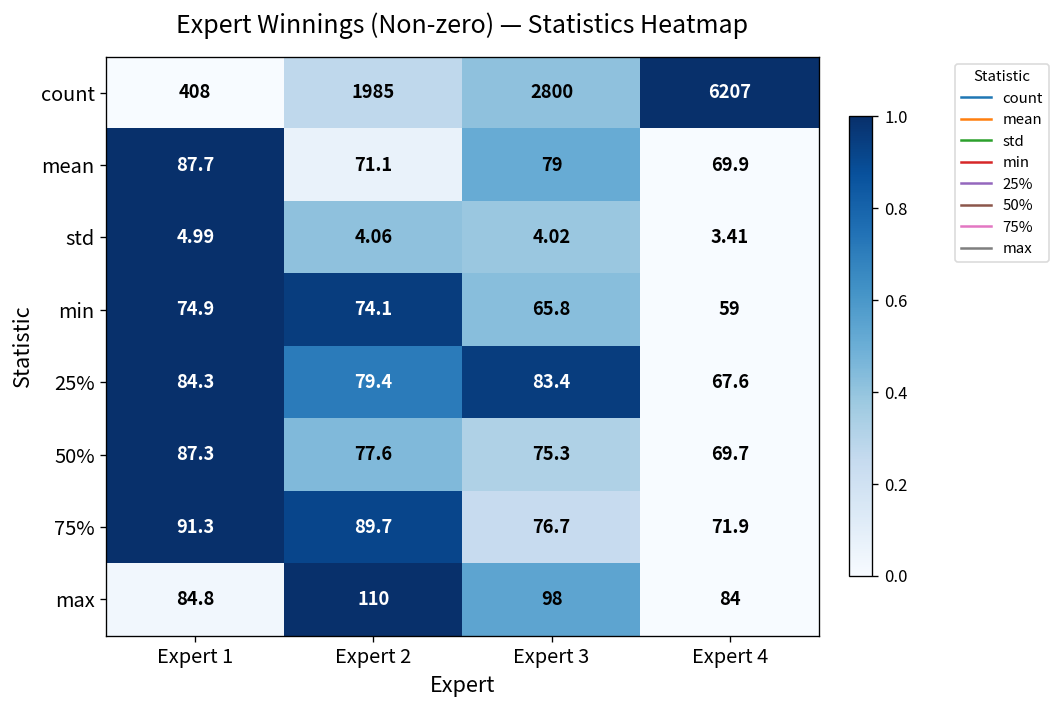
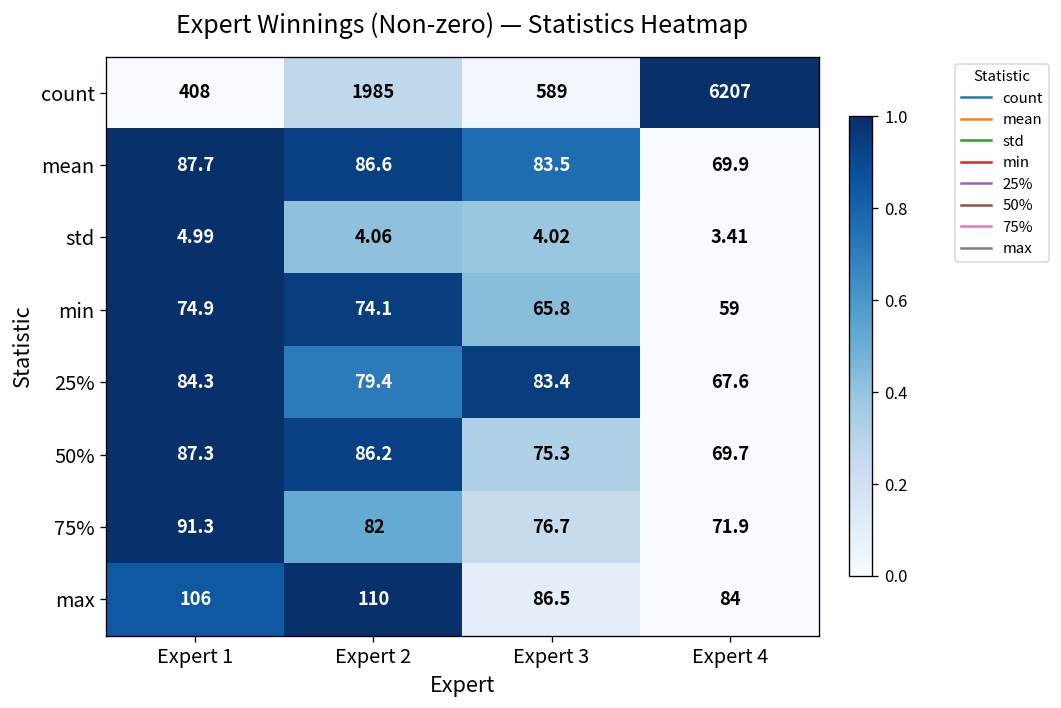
  {
    "count": {
      "Expert 1": 408,
      "Expert 2": 1985,
-     "Expert 3": 2800,
+     "Expert 3": 589,
      "Expert 4": 6207
    },
    "mean": {
      "Expert 1": 87.7,
-     "Expert 2": 71.1,
-     "Expert 3": 79,
+     "Expert 2": 86.6,
+     "Expert 3": 83.5,
      "Expert 4": 69.9
    },
    "std": {
      "Expert 1": 4.99,
      "Expert 2": 4.06,
      "Expert 3": 4.02,
      "Expert 4": 3.41
    },
    "min": {
      "Expert 1": 74.9,
      "Expert 2": 74.1,
      "Expert 3": 65.8,
      "Expert 4": 59
    },
    "25%": {
      "Expert 1": 84.3,
      "Expert 2": 79.4,
      "Expert 3": 83.4,
      "Expert 4": 67.6
    },
    "50%": {
      "Expert 1": 87.3,
-     "Expert 2": 77.6,
+     "Expert 2": 86.2,
      "Expert 3": 75.3,
      "Expert 4": 69.7
    },
    "75%": {
      "Expert 1": 91.3,
-     "Expert 2": 89.7,
+     "Expert 2": 82,
      "Expert 3": 76.7,
      "Expert 4": 71.9
    },
    "max": {
-     "Expert 1": 84.8,
+     "Expert 1": 106,
      "Expert 2": 110,
-     "Expert 3": 98,
+     "Expert 3": 86.5,
      "Expert 4": 84
    }
  }
